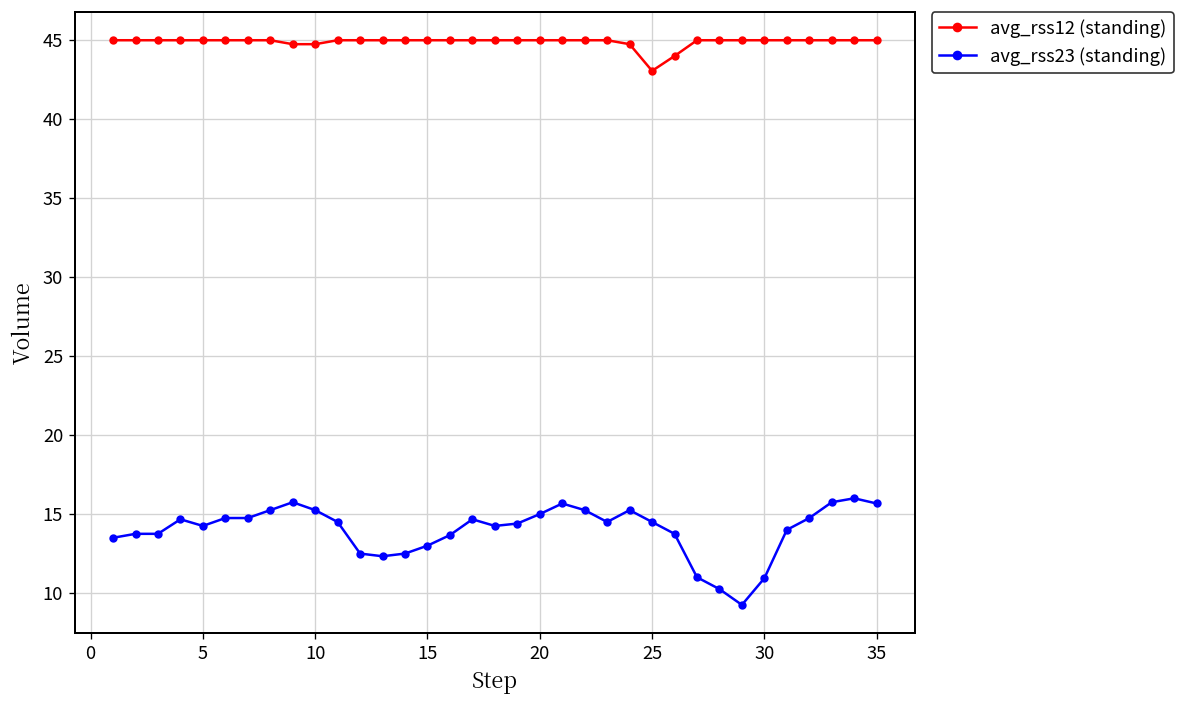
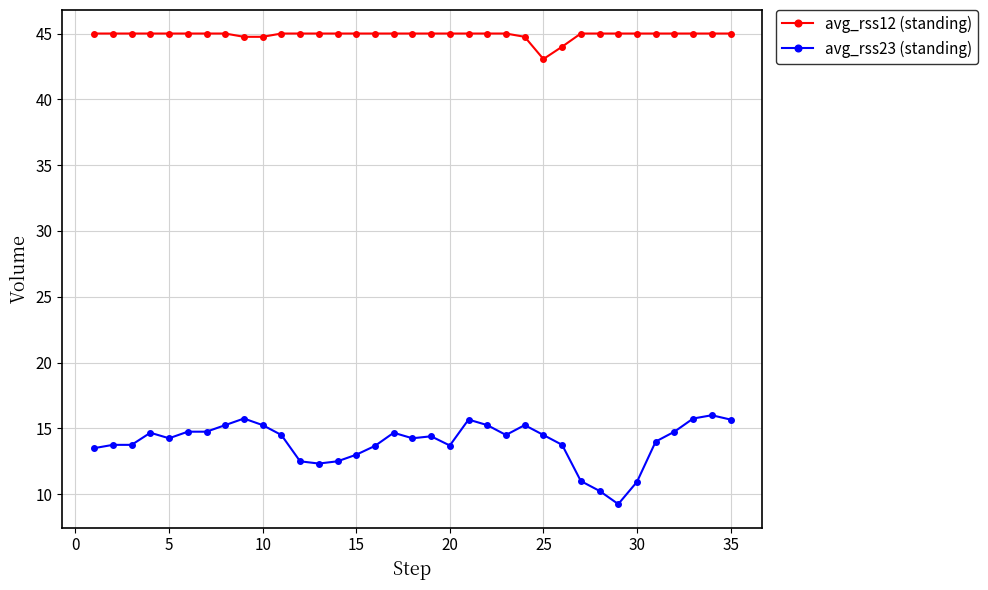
  {
    "avg_rss12 (standing)": {
      "5": 45.0,
      "10": 44.8,
      "15": 45.0,
      "20": 45.0,
      "25": 43.1,
      "30": 45.0,
      "35": 45.0
    },
    "avg_rss23 (standing)": {
      "5": 14.3,
      "10": 15.3,
      "15": 13.0,
-     "20": 15.0,
+     "20": 13.7,
      "25": 14.5,
      "30": 10.9,
      "35": 15.7
    }
  }
